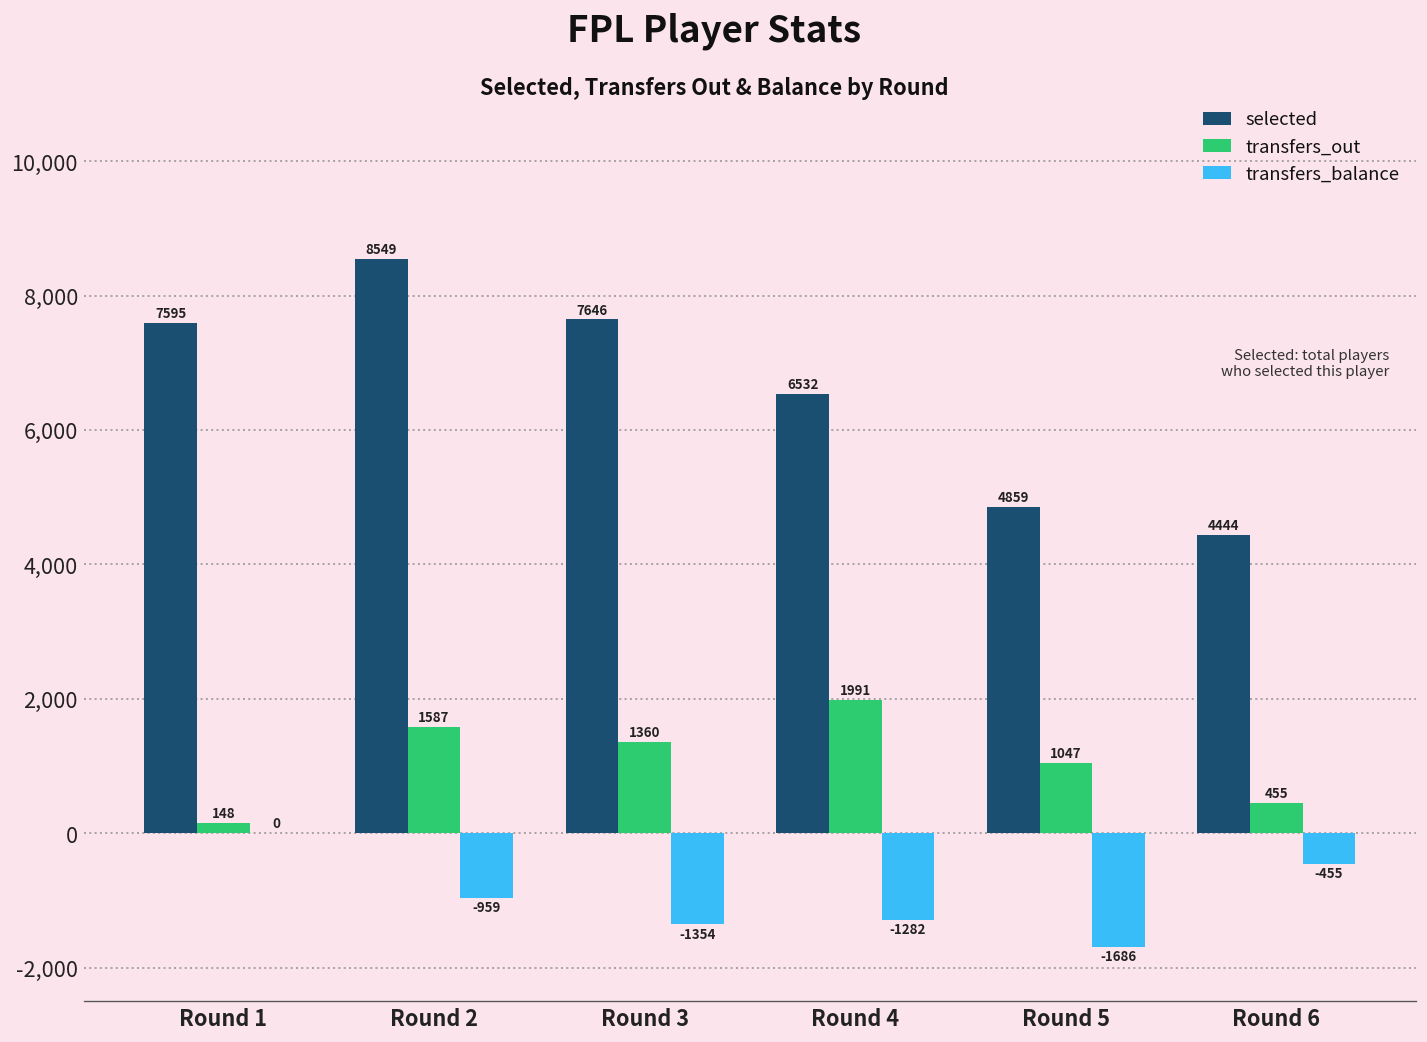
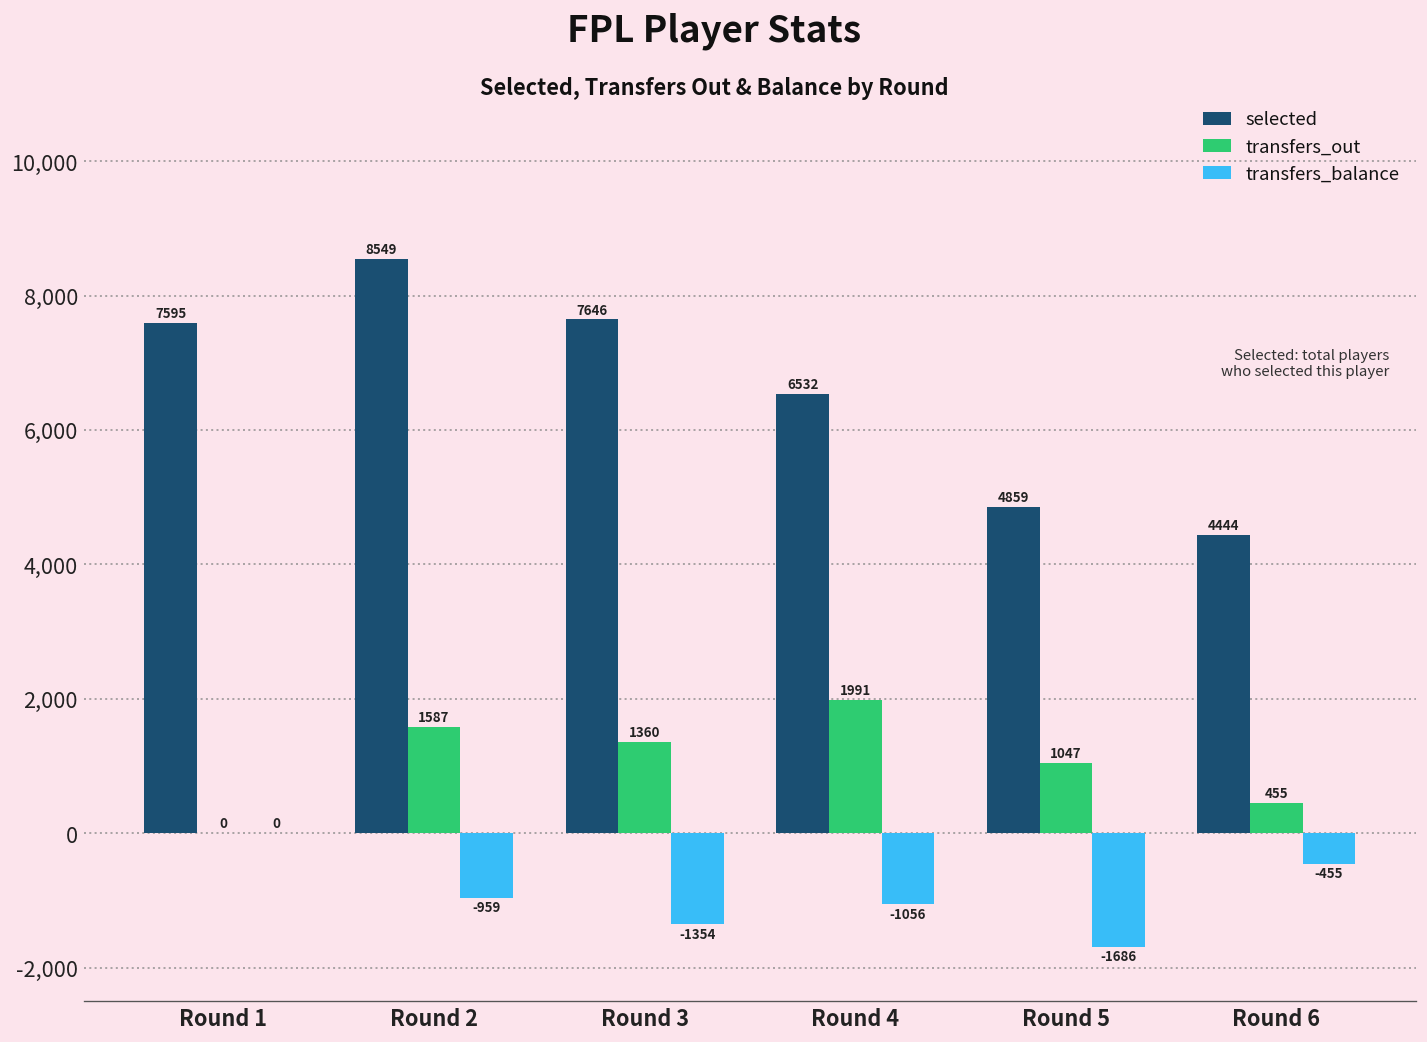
  {
    "selected": {
      "Round 1": 7595,
      "Round 2": 8549,
      "Round 3": 7646,
      "Round 4": 6532,
      "Round 5": 4859,
      "Round 6": 4444
    },
    "transfers_out": {
-     "Round 1": 148,
+     "Round 1": 0,
      "Round 2": 1587,
      "Round 3": 1360,
      "Round 4": 1991,
      "Round 5": 1047,
      "Round 6": 455
    },
    "transfers_balance": {
      "Round 1": 0,
      "Round 2": -959,
      "Round 3": -1354,
-     "Round 4": -1282,
+     "Round 4": -1056,
      "Round 5": -1686,
      "Round 6": -455
    }
  }
